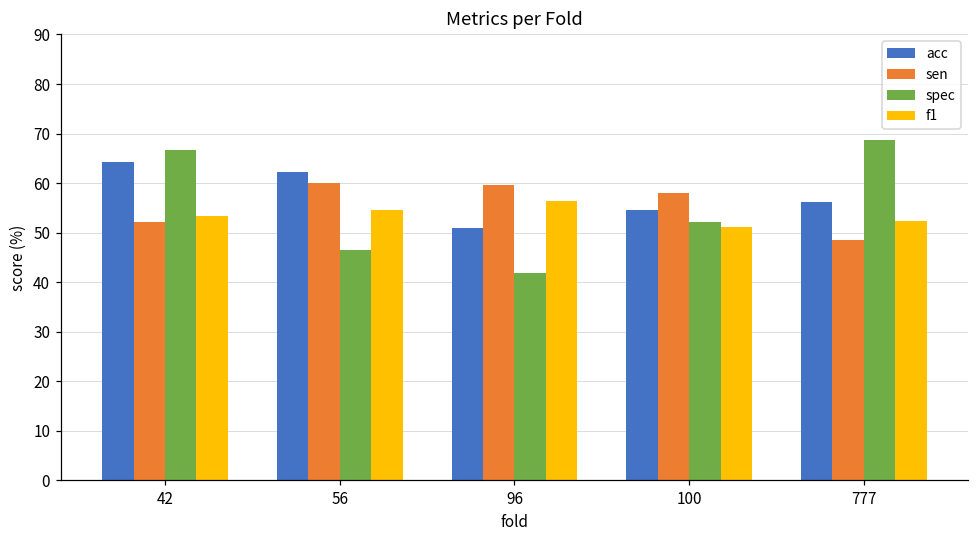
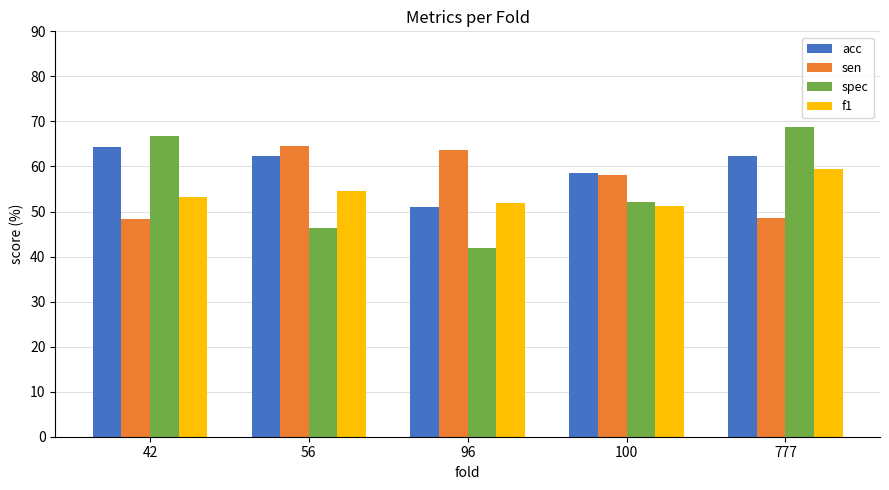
  {
    "acc": {
      "42": 64,
      "56": 62,
      "96": 51,
-     "100": 55,
-     "777": 56
+     "100": 59,
+     "777": 62
    },
    "sen": {
-     "42": 52,
-     "56": 60,
-     "96": 60,
+     "42": 48,
+     "56": 65,
+     "96": 64,
      "100": 58,
      "777": 49
    },
    "spec": {
      "42": 67,
      "56": 46,
      "96": 42,
      "100": 52,
      "777": 69
    },
    "f1": {
      "42": 53,
      "56": 55,
-     "96": 56,
+     "96": 52,
      "100": 51,
-     "777": 52
+     "777": 59
    }
  }
